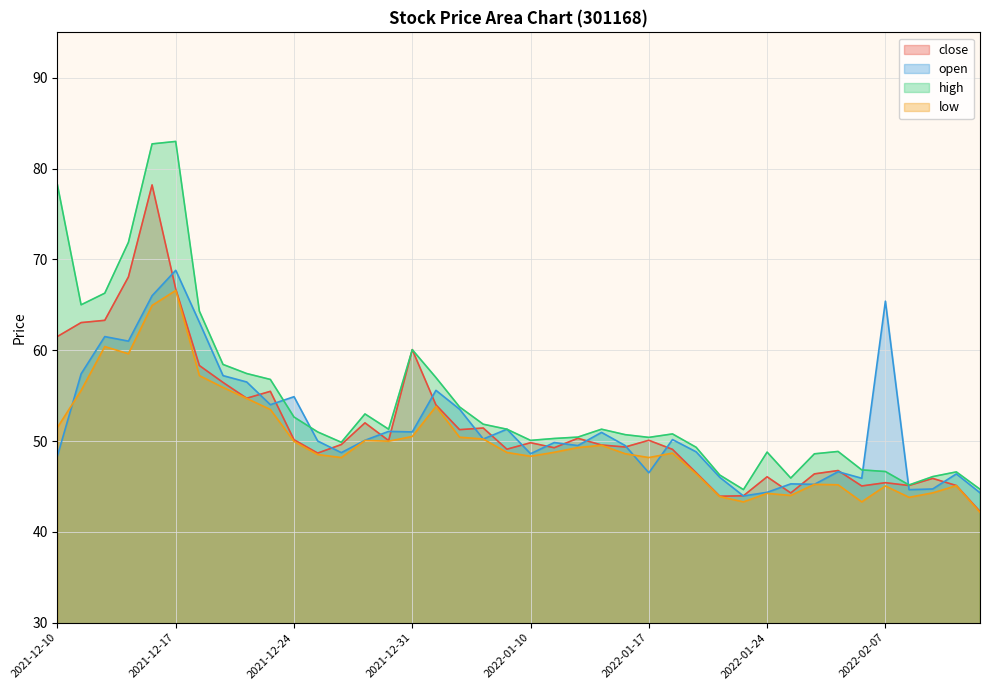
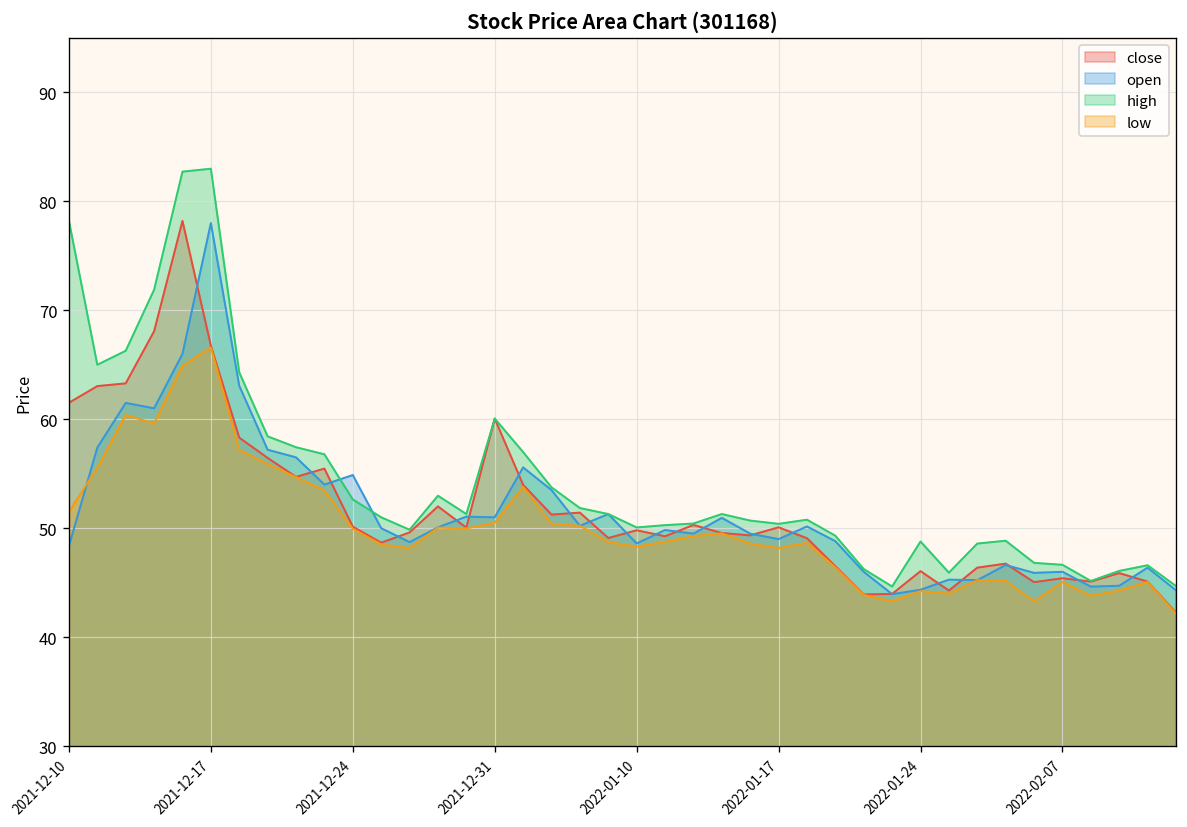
  {
    "open": {
      "2021-12-10": 48,
-     "2021-12-17": 69,
+     "2021-12-17": 78,
      "2021-12-24": 55,
      "2021-12-31": 51,
      "2022-01-10": 49,
-     "2022-01-17": 47,
-     "2022-02-07": 65
+     "2022-01-17": 49,
+     "2022-02-07": 46
    },
    "high": {
      "2021-12-10": 78,
      "2021-12-17": 83,
      "2021-12-24": 53,
      "2022-01-17": 50,
      "2022-01-24": 49,
      "2022-02-07": 47
    }
  }
